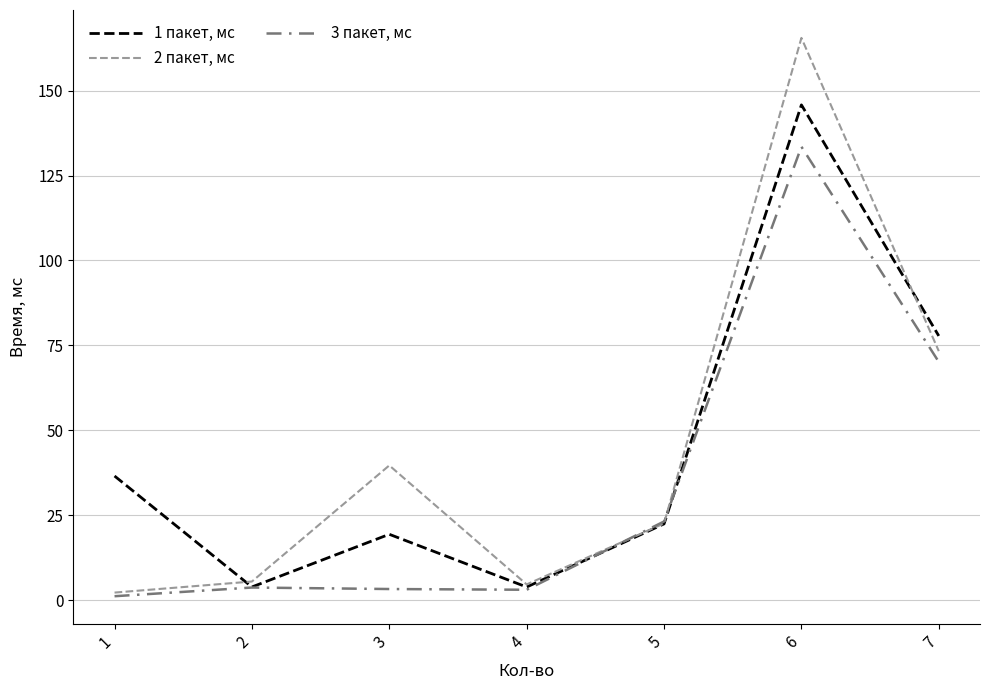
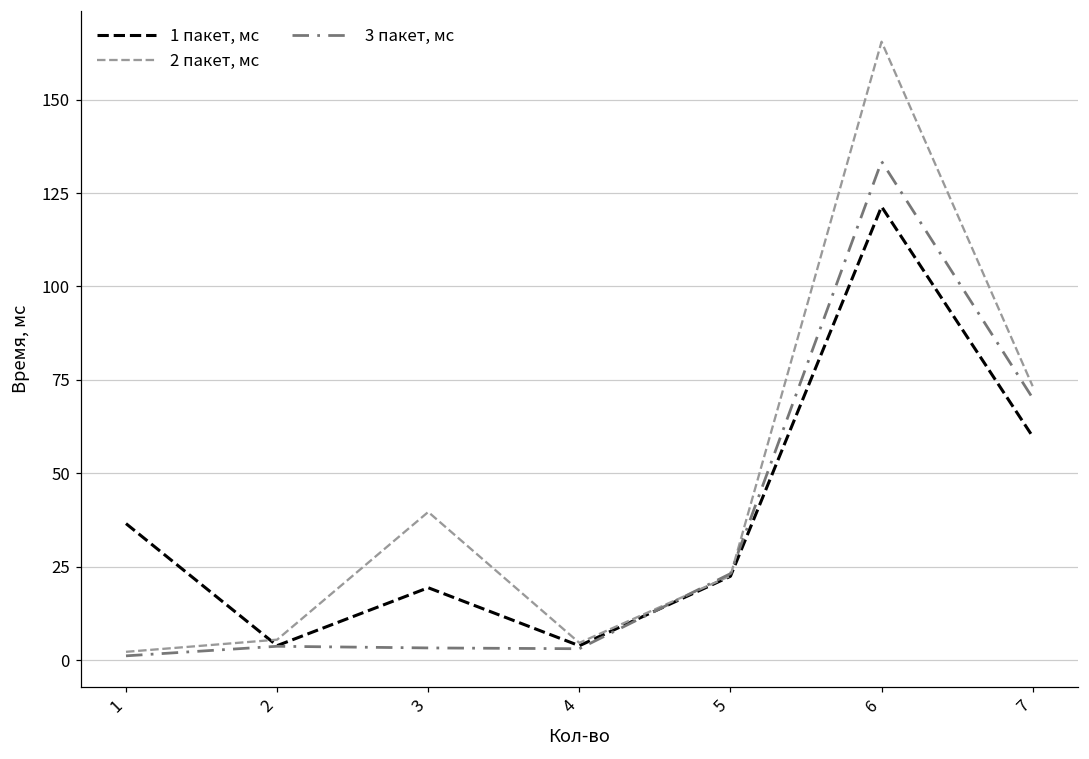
  {
    "1 пакет, мс": {
      "1": 37,
      "3": 19,
      "4": 4,
-     "6": 146,
-     "7": 78
+     "6": 121,
+     "7": 60
    }
  }
